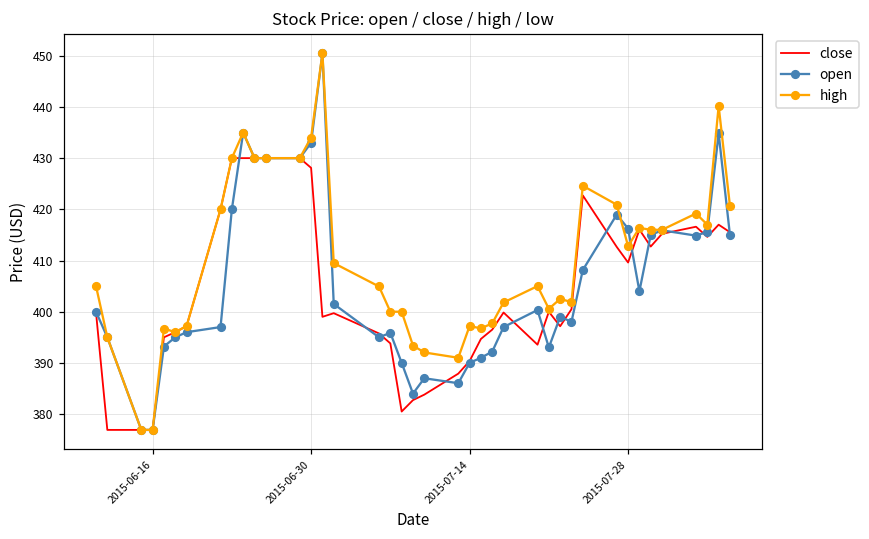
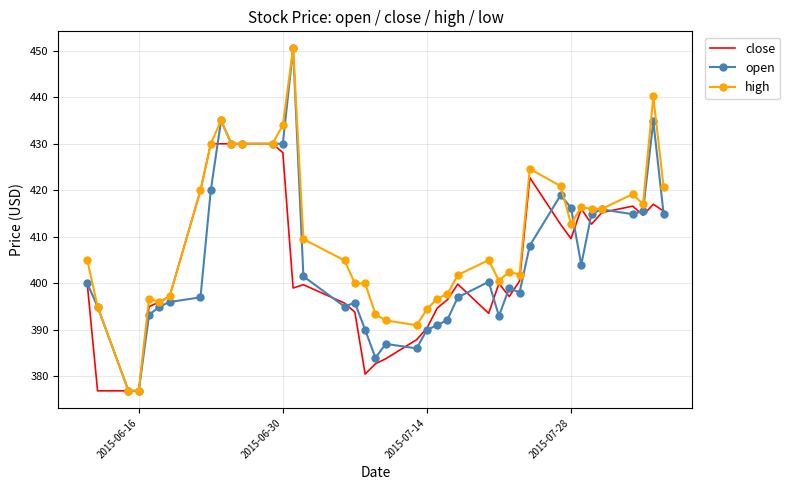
  {
    "close": {
      "2015-06-30": 428,
      "2015-07-28": 410
    },
    "open": {
-     "2015-06-30": 433,
+     "2015-06-30": 430,
      "2015-07-28": 416
    },
    "high": {
      "2015-06-30": 434,
-     "2015-07-14": 397,
+     "2015-07-14": 394,
      "2015-07-28": 413
    }
  }
